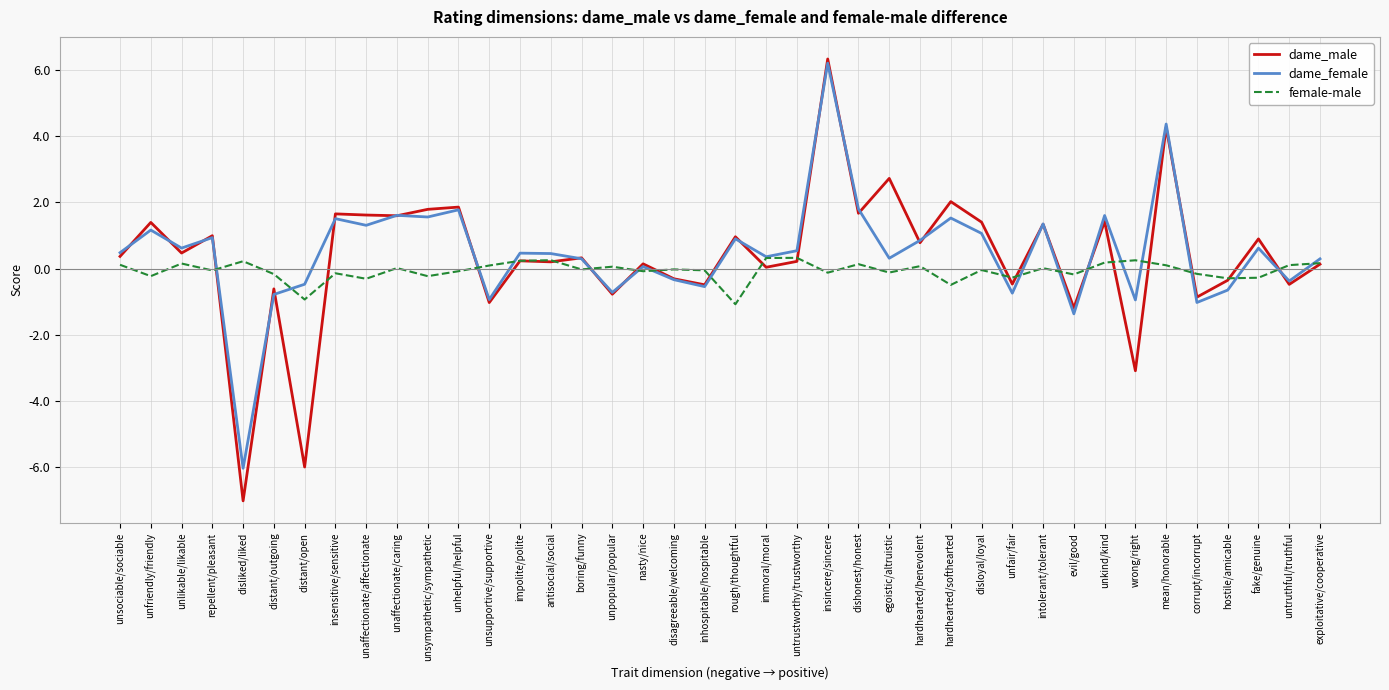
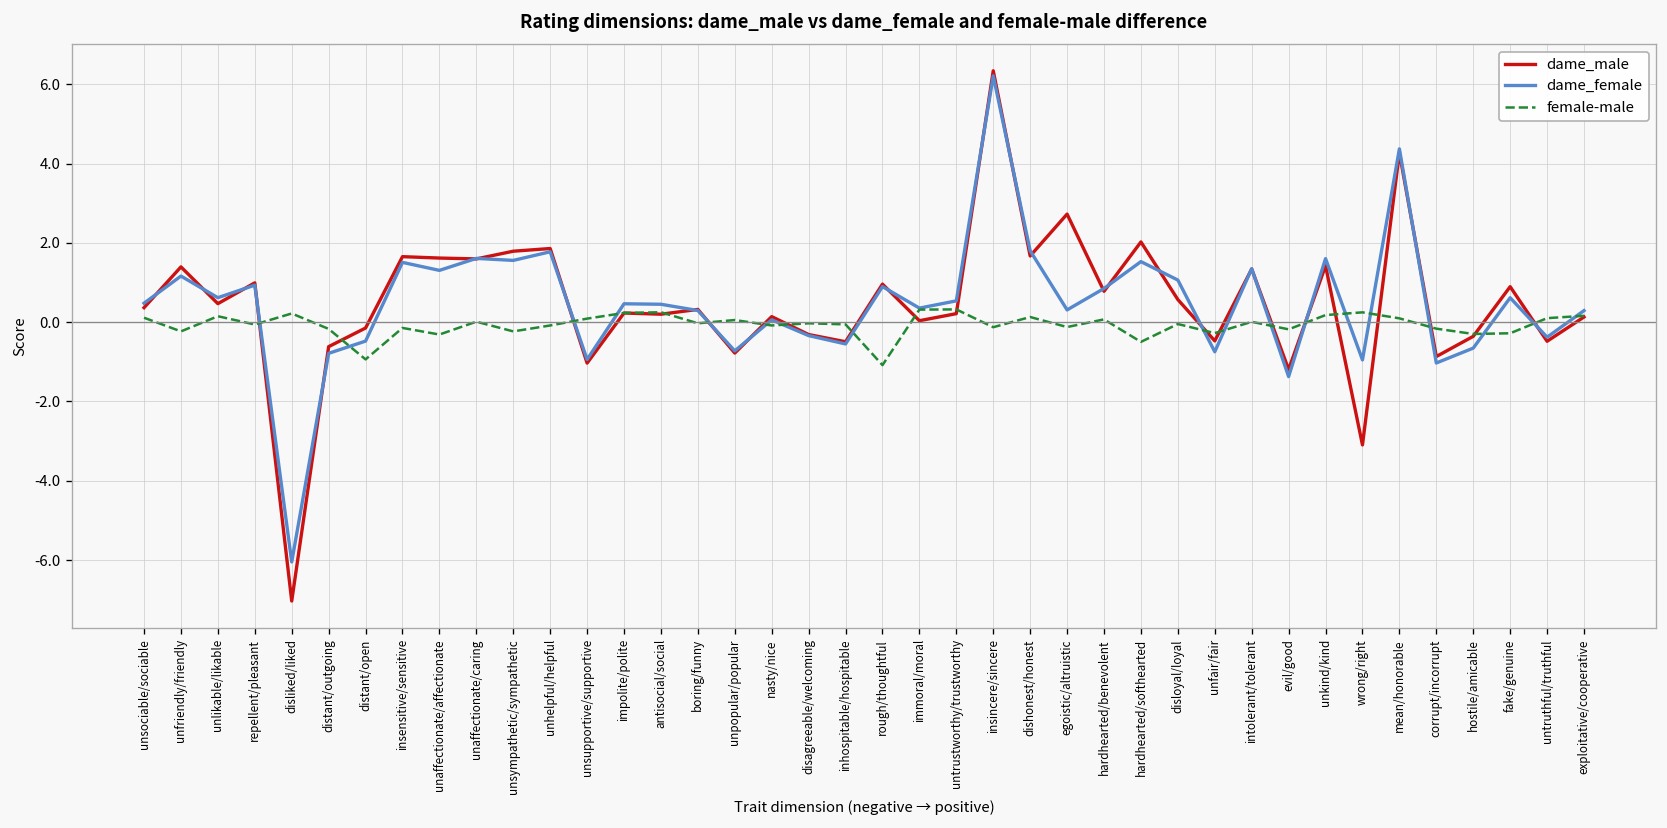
  {
    "dame_male": {
      "unsociable/sociable": 0.4,
      "unfriendly/friendly": 1.4,
      "unlikable/likable": 0.5,
      "disliked/liked": -7.0,
      "distant/outgoing": -0.6,
-     "distant/open": -6.0,
+     "distant/open": -0.1,
      "insensitive/sensitive": 1.7,
      "unaffectionate/affectionate": 1.6,
      "unsympathetic/sympathetic": 1.8,
      "unhelpful/helpful": 1.9,
      "unsupportive/supportive": -1.0,
      "nasty/nice": 0.1,
      "immoral/moral": 0.0,
      "untrustworthy/trustworthy": 0.2,
      "insincere/sincere": 6.3,
      "dishonest/honest": 1.7,
      "egoistic/altruistic": 2.7,
      "hardhearted/softhearted": 2.0,
-     "disloyal/loyal": 1.4,
+     "disloyal/loyal": 0.6,
      "unfair/fair": -0.5,
      "evil/good": -1.2,
      "unkind/kind": 1.4,
      "wrong/right": -3.1,
      "mean/honorable": 4.3,
      "corrupt/incorrupt": -0.9,
      "fake/genuine": 0.9,
      "untruthful/truthful": -0.5
    },
    "dame_female": {
      "unsociable/sociable": 0.5,
      "unfriendly/friendly": 1.2,
      "unlikable/likable": 0.6,
      "disliked/liked": -6.0,
      "distant/outgoing": -0.8,
      "distant/open": -0.5,
      "insensitive/sensitive": 1.5,
      "unaffectionate/affectionate": 1.3,
      "unsympathetic/sympathetic": 1.6,
      "unhelpful/helpful": 1.8,
      "unsupportive/supportive": -0.9,
      "impolite/polite": 0.5,
      "antisocial/social": 0.5,
      "nasty/nice": 0.1,
      "untrustworthy/trustworthy": 0.5,
      "insincere/sincere": 6.2,
      "dishonest/honest": 1.8,
      "egoistic/altruistic": 0.3,
      "hardhearted/softhearted": 1.5,
      "disloyal/loyal": 1.1,
      "unfair/fair": -0.7,
      "evil/good": -1.4,
      "unkind/kind": 1.6,
      "wrong/right": -1.0,
      "mean/honorable": 4.4,
      "corrupt/incorrupt": -1.0,
      "hostile/amicable": -0.7,
      "fake/genuine": 0.6,
      "untruthful/truthful": -0.4,
      "exploitative/cooperative": 0.3
    },
    "female-male": {
      "unsociable/sociable": 0.1,
      "unfriendly/friendly": -0.2,
      "unlikable/likable": 0.2,
      "repellent/pleasant": -0.1,
      "disliked/liked": 0.2,
      "distant/outgoing": -0.2,
      "distant/open": -0.9,
      "insensitive/sensitive": -0.1,
      "unaffectionate/affectionate": -0.3,
      "unaffectionate/caring": 0.0,
      "unsympathetic/sympathetic": -0.2,
      "unhelpful/helpful": -0.1,
      "unsupportive/supportive": 0.1,
      "boring/funny": 0.0,
      "unpopular/popular": 0.1,
      "nasty/nice": -0.1,
      "disagreeable/welcoming": 0.0,
      "inhospitable/hospitable": -0.1,
      "rough/thoughtful": -1.1,
      "untrustworthy/trustworthy": 0.3,
      "insincere/sincere": -0.1,
      "dishonest/honest": 0.1,
      "egoistic/altruistic": -0.1,
      "hardhearted/benevolent": 0.1,
      "hardhearted/softhearted": -0.5,
      "disloyal/loyal": 0.0,
      "unfair/fair": -0.3,
      "intolerant/tolerant": 0.0,
      "evil/good": -0.2,
      "unkind/kind": 0.2,
      "wrong/right": 0.2,
      "mean/honorable": 0.1,
      "corrupt/incorrupt": -0.2,
      "fake/genuine": -0.3,
      "untruthful/truthful": 0.1
    }
  }
